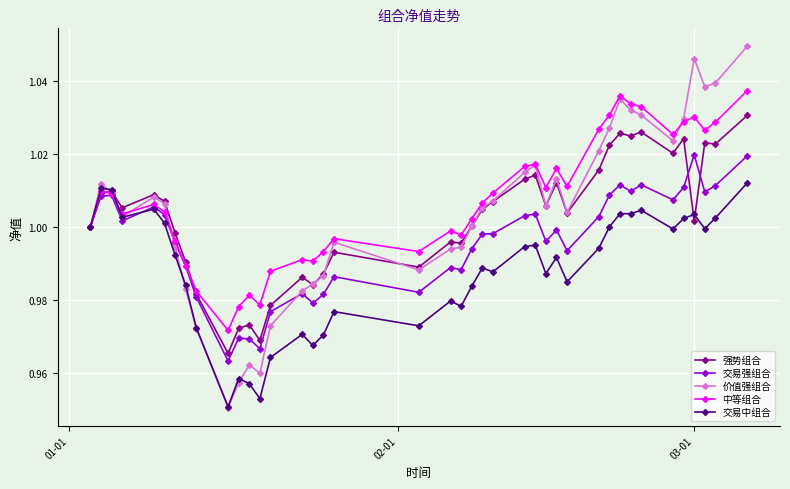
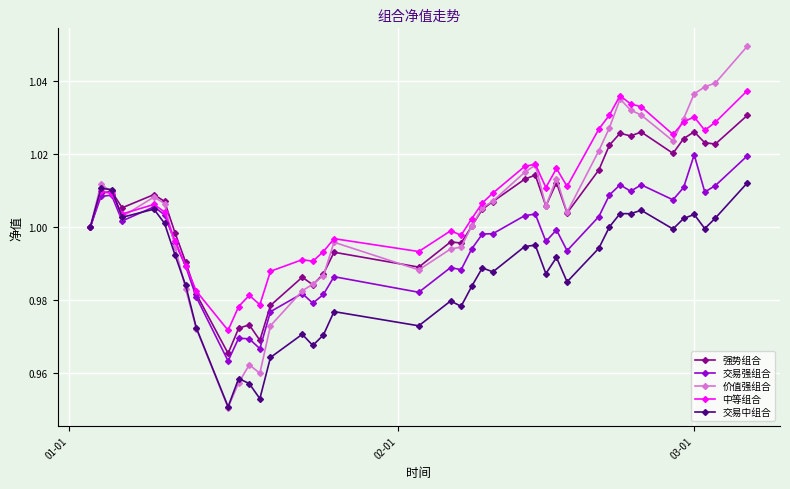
  {
    "强势组合": {
-     "03-01": 1.002
+     "03-01": 1.026
    },
    "交易强组合": {
      "03-01": 1.020
    },
    "价值强组合": {
-     "03-01": 1.046
+     "03-01": 1.037
    },
    "中等组合": {
      "03-01": 1.030
    },
    "交易中组合": {
      "03-01": 1.003
    }
  }
